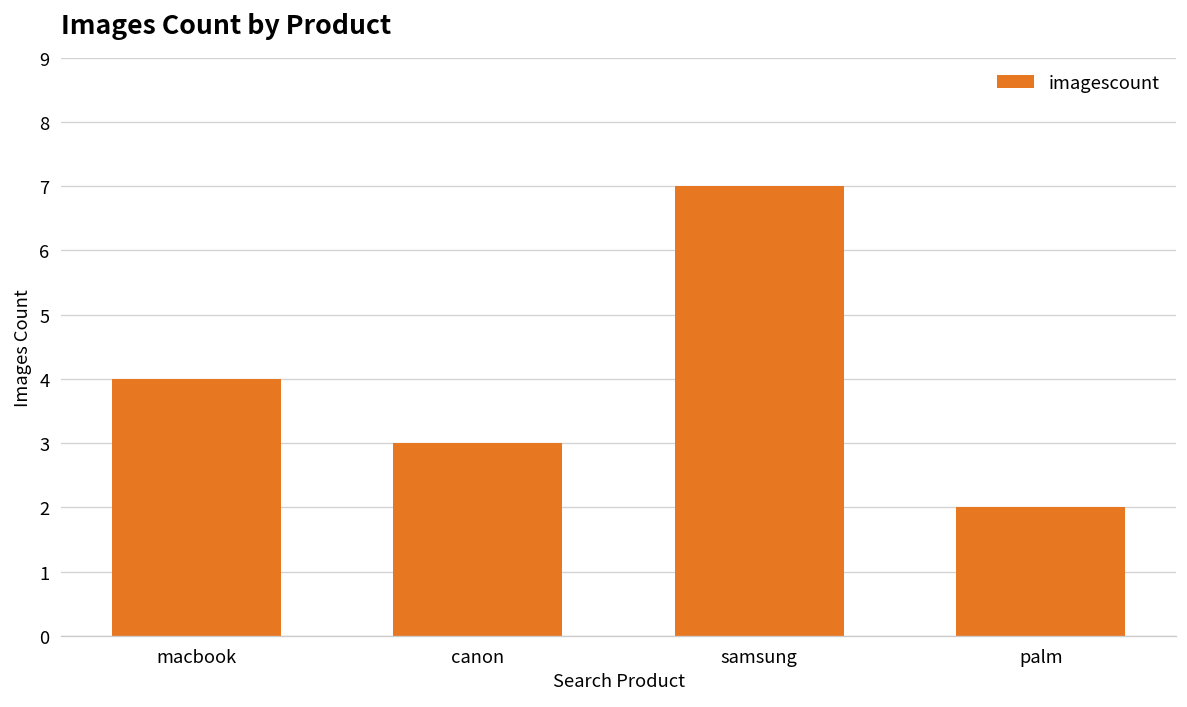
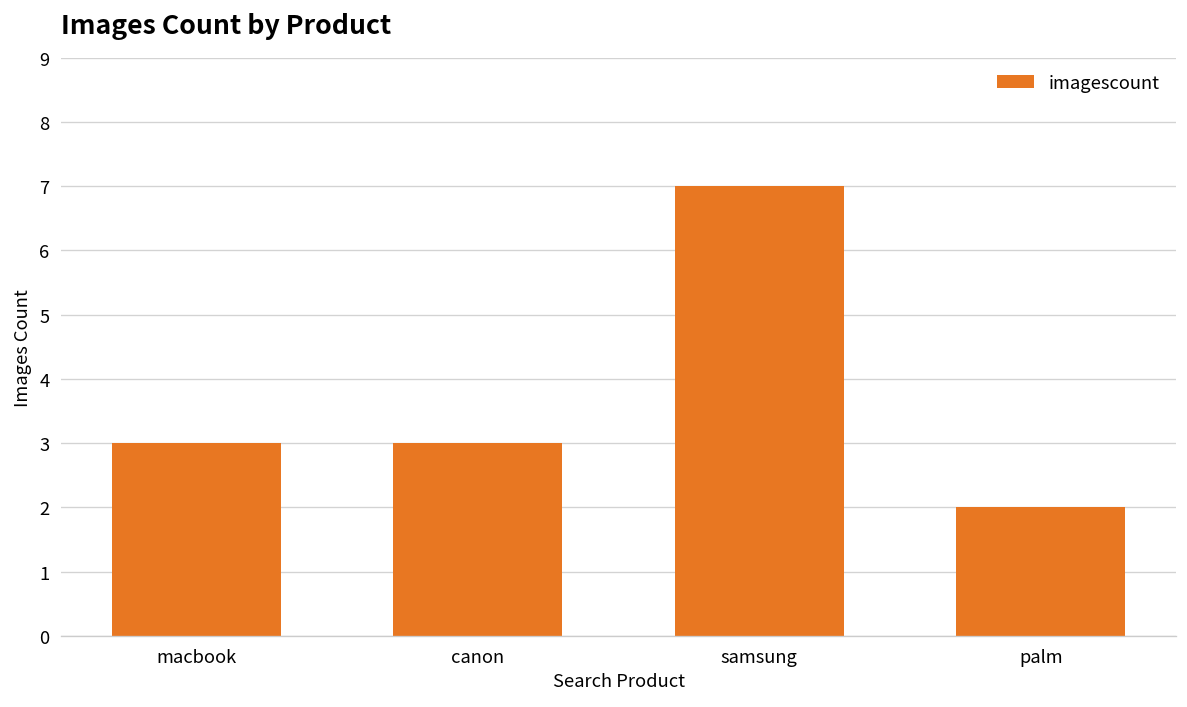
  {
-   "macbook": 4,
+   "macbook": 3,
    "canon": 3,
    "samsung": 7,
    "palm": 2
  }
